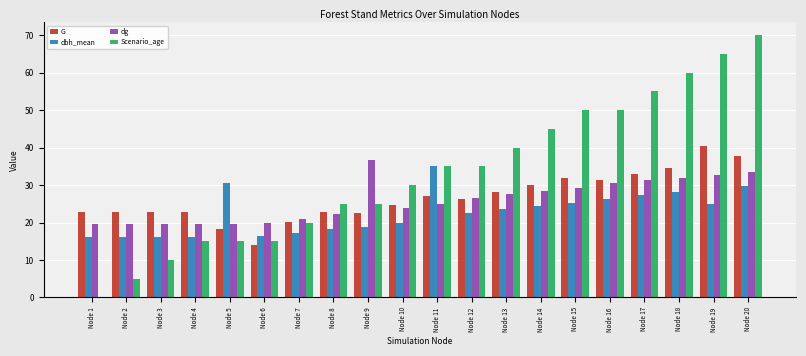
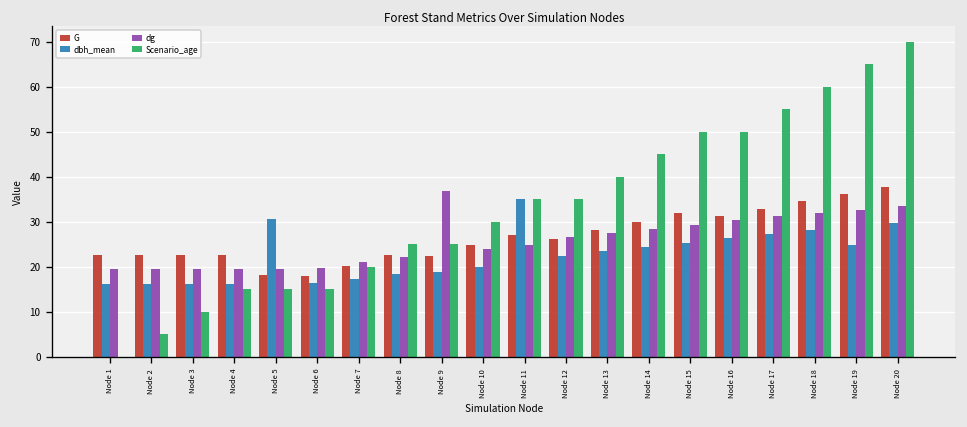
  {
    "G": {
      "Node 1": 23,
      "Node 2": 23,
      "Node 3": 23,
      "Node 4": 23,
      "Node 5": 18,
-     "Node 6": 14,
+     "Node 6": 18,
      "Node 7": 20,
      "Node 8": 23,
      "Node 9": 22,
      "Node 10": 25,
      "Node 11": 27,
      "Node 12": 26,
      "Node 13": 28,
      "Node 14": 30,
      "Node 15": 32,
      "Node 16": 31,
      "Node 17": 33,
      "Node 18": 35,
-     "Node 19": 40,
+     "Node 19": 36,
      "Node 20": 38
    },
    "dbh_mean": {
      "Node 1": 16,
      "Node 2": 16,
      "Node 3": 16,
      "Node 4": 16,
      "Node 5": 31,
      "Node 6": 16,
      "Node 7": 17,
      "Node 8": 18,
      "Node 9": 19,
      "Node 10": 20,
      "Node 11": 35,
      "Node 12": 23,
      "Node 13": 23,
      "Node 14": 24,
      "Node 15": 25,
      "Node 16": 26,
      "Node 17": 27,
      "Node 18": 28,
      "Node 19": 25,
      "Node 20": 30
    },
    "dg": {
      "Node 1": 20,
      "Node 2": 20,
      "Node 3": 20,
      "Node 4": 20,
      "Node 5": 20,
      "Node 6": 20,
      "Node 7": 21,
      "Node 8": 22,
      "Node 9": 37,
      "Node 10": 24,
      "Node 11": 25,
      "Node 12": 27,
      "Node 13": 28,
      "Node 14": 28,
      "Node 15": 29,
      "Node 16": 30,
      "Node 17": 31,
      "Node 18": 32,
      "Node 19": 33,
      "Node 20": 33
    },
    "Scenario_age": {
      "Node 1": 0,
      "Node 2": 5,
      "Node 3": 10,
      "Node 4": 15,
      "Node 5": 15,
      "Node 6": 15,
      "Node 7": 20,
      "Node 8": 25,
      "Node 9": 25,
      "Node 10": 30,
      "Node 11": 35,
      "Node 12": 35,
      "Node 13": 40,
      "Node 14": 45,
      "Node 15": 50,
      "Node 16": 50,
      "Node 17": 55,
      "Node 18": 60,
      "Node 19": 65,
      "Node 20": 70
    }
  }
